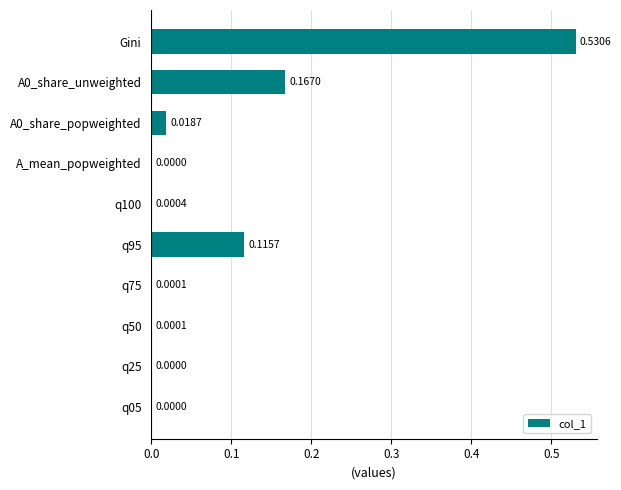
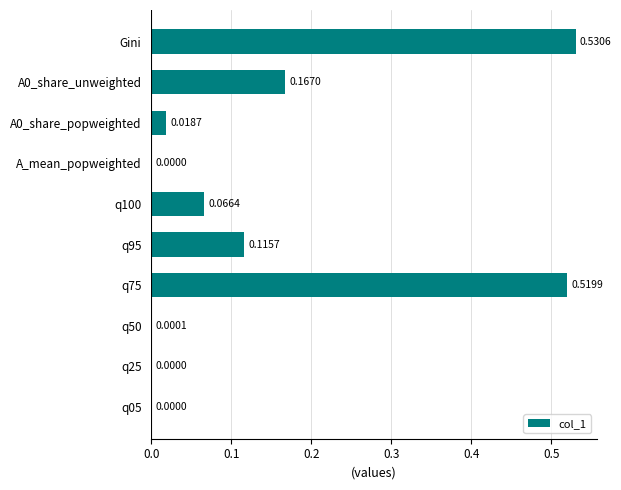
  {
    "Gini": 0.5306,
    "A0_share_unweighted": 0.1670,
    "A0_share_popweighted": 0.0187,
    "A_mean_popweighted": 0.0000,
-   "q100": 0.0004,
+   "q100": 0.0664,
    "q95": 0.1157,
-   "q75": 0.0001,
+   "q75": 0.5199,
    "q50": 0.0001,
    "q25": 0.0000,
    "q05": 0.0000
  }
